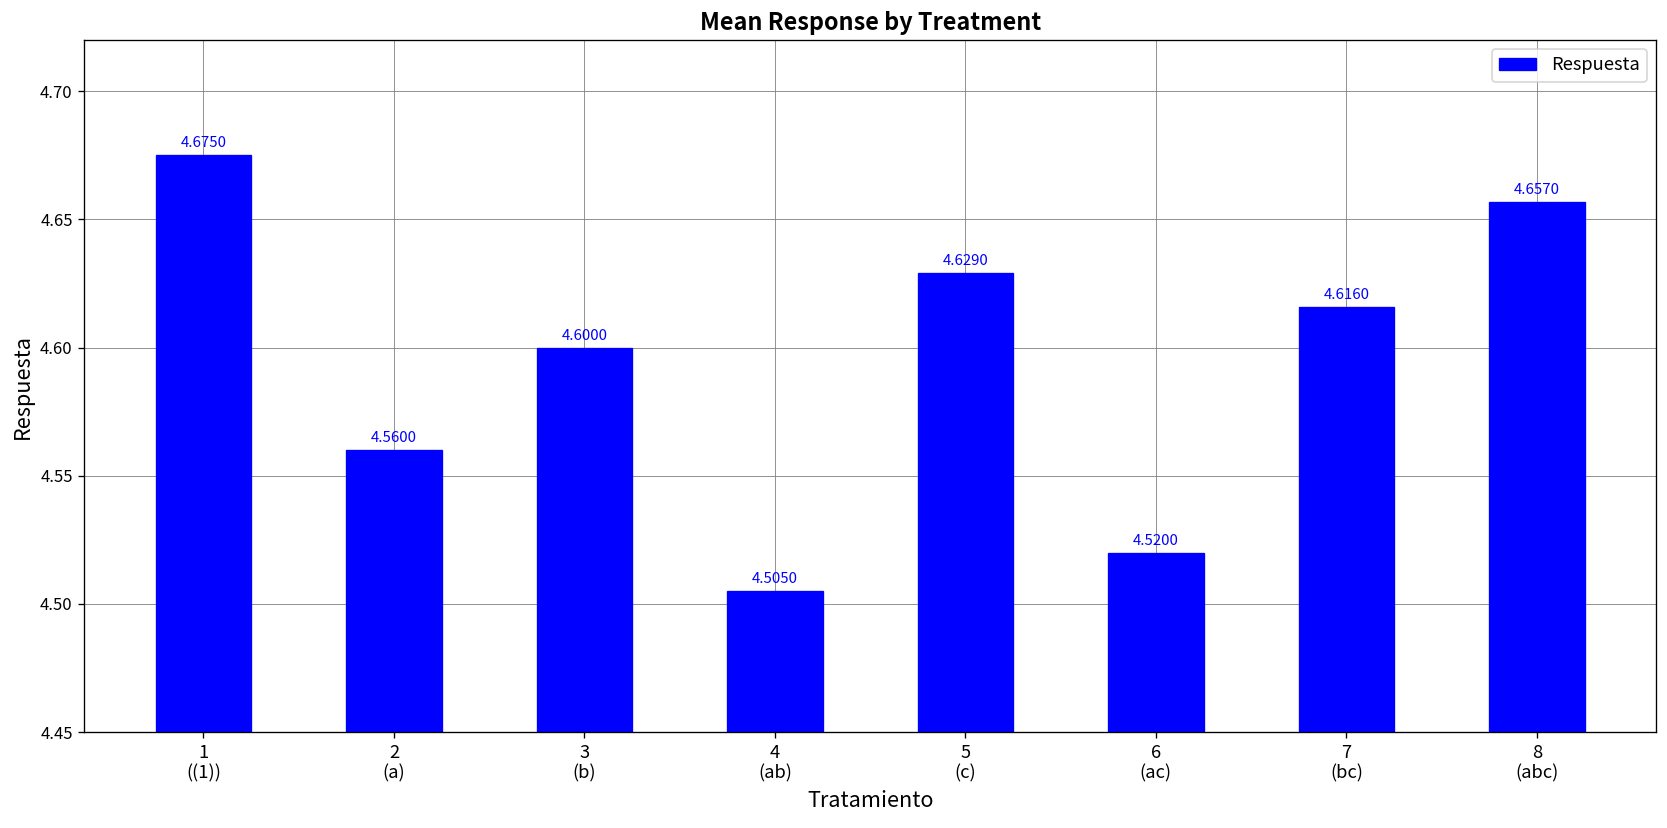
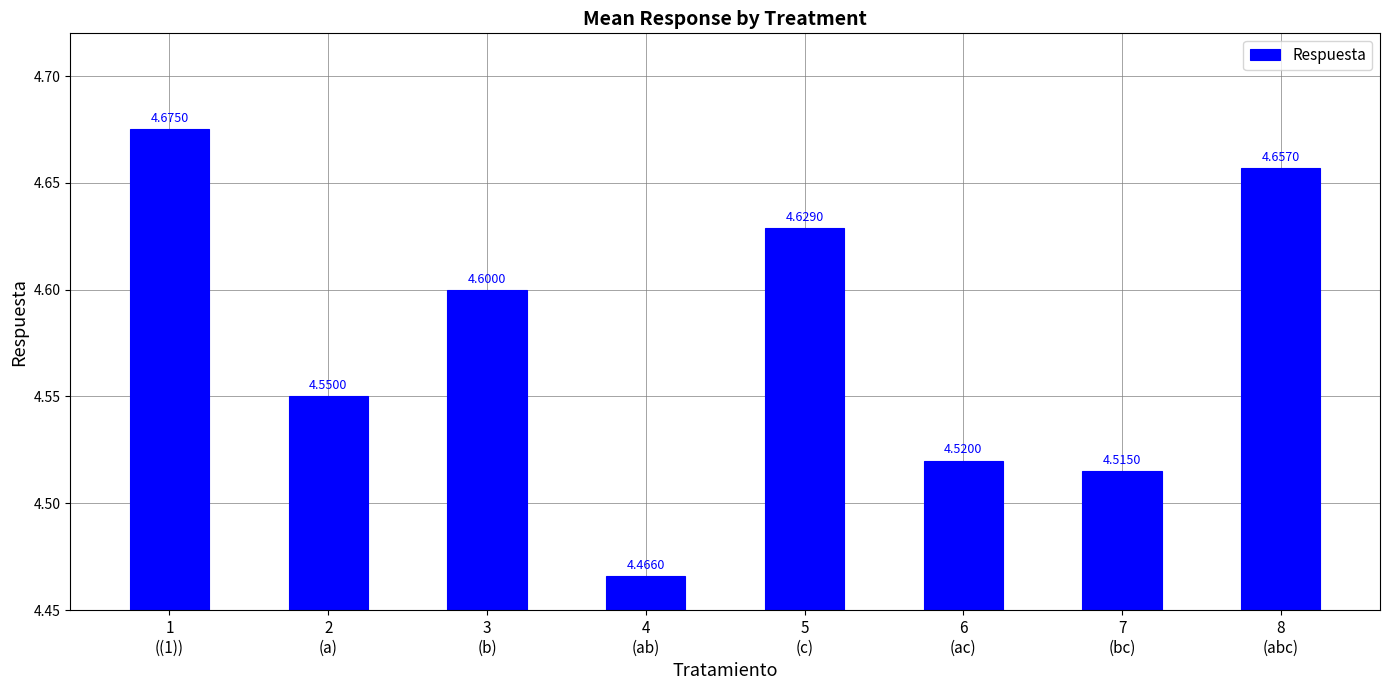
  {
    "1 ((1))": 4.6750,
-   "2 (a)": 4.5600,
+   "2 (a)": 4.5500,
    "3 (b)": 4.6000,
-   "4 (ab)": 4.5050,
+   "4 (ab)": 4.4660,
    "5 (c)": 4.6290,
    "6 (ac)": 4.5200,
-   "7 (bc)": 4.6160,
+   "7 (bc)": 4.5150,
    "8 (abc)": 4.6570
  }
